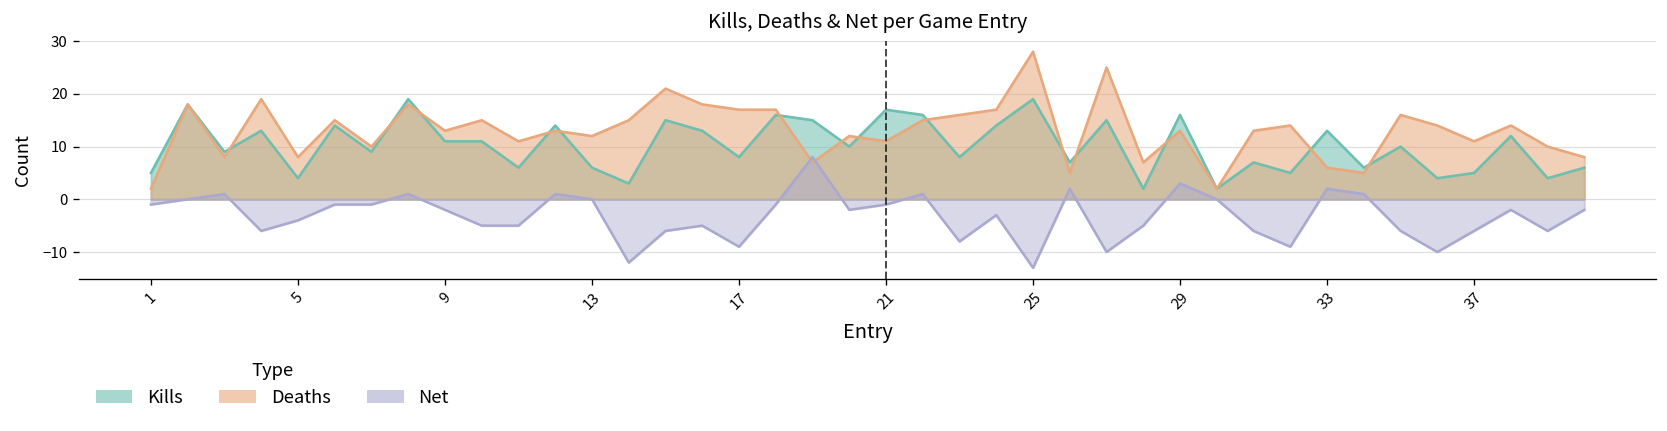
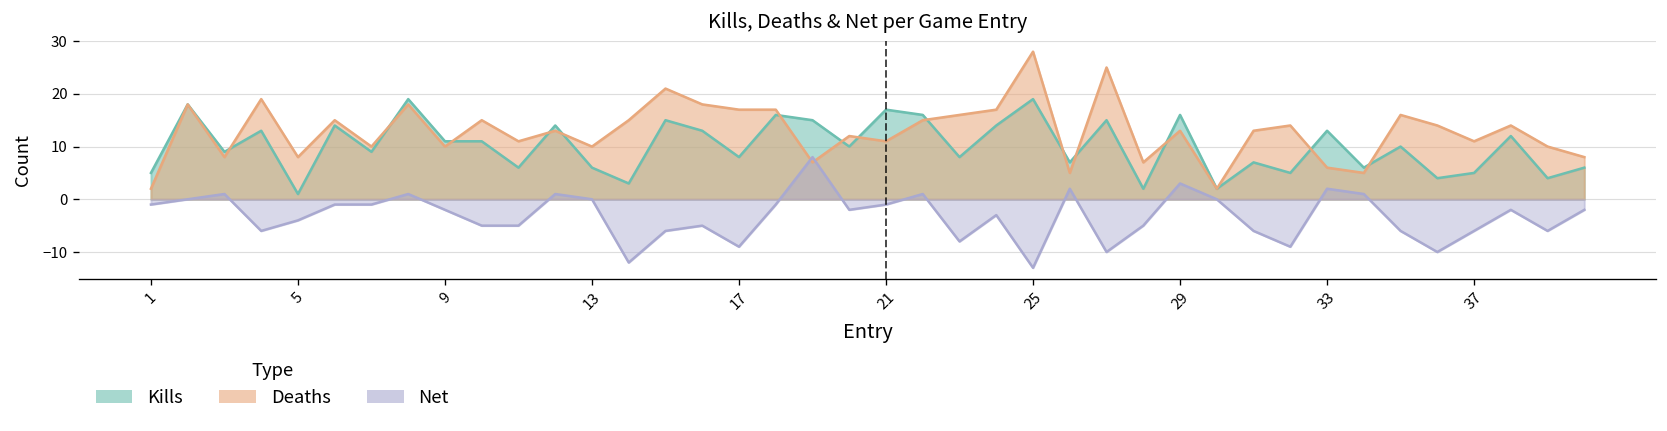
  {
    "Kills": {
      "1": 5,
-     "5": 4,
+     "5": 1,
      "9": 11,
      "13": 6,
      "17": 8,
      "21": 17,
      "25": 19,
      "29": 16,
      "33": 13,
      "37": 5
    },
    "Deaths": {
      "1": 2,
      "5": 8,
-     "9": 13,
-     "13": 12,
+     "9": 10,
+     "13": 10,
      "17": 17,
      "21": 11,
      "25": 28,
      "29": 13,
      "33": 6,
      "37": 11
    }
  }
